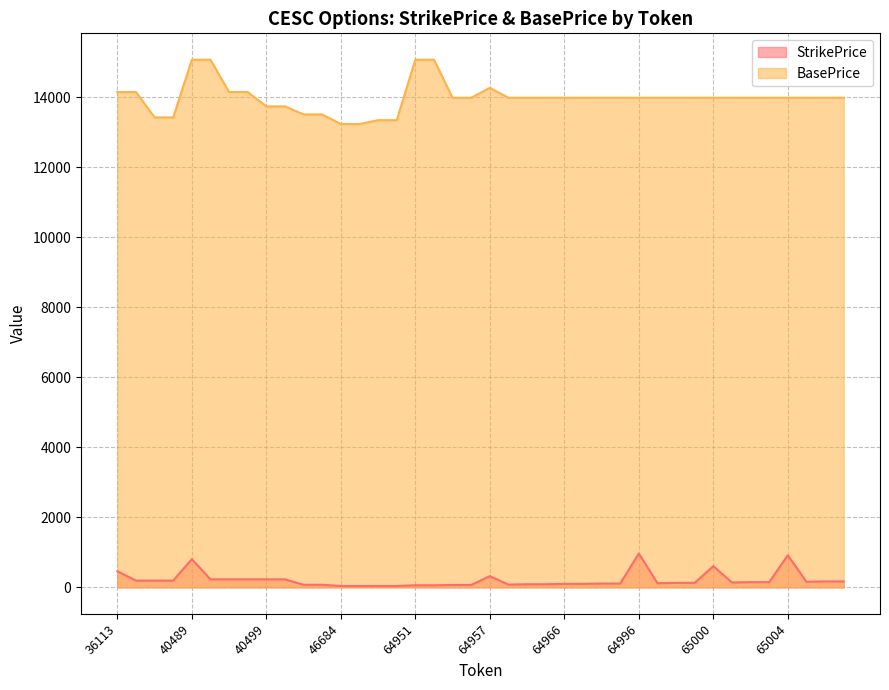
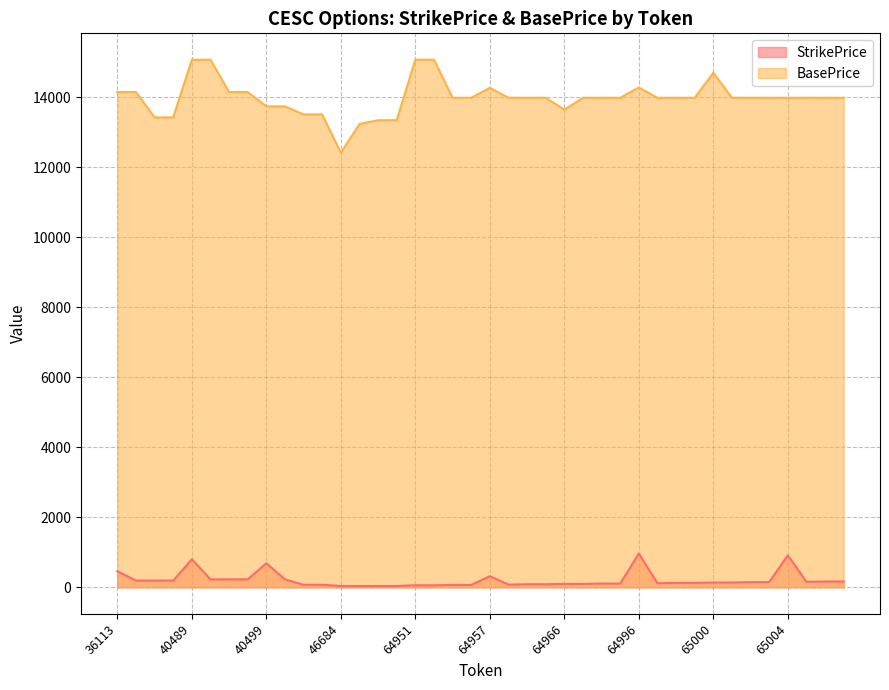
  {
    "StrikePrice": {
      "36113": 500,
      "40489": 800,
-     "40499": 200,
+     "40499": 700,
      "46684": 0,
      "64951": 100,
      "64957": 300,
      "64966": 100,
      "64996": 1000,
-     "65000": 600,
+     "65000": 100,
      "65004": 900
    },
    "BasePrice": {
      "36113": 14200,
      "40489": 15100,
      "40499": 13700,
-     "46684": 13200,
+     "46684": 12400,
      "64951": 15100,
      "64957": 14300,
-     "64966": 14000,
-     "64996": 14000,
-     "65000": 14000,
+     "64966": 13700,
+     "64996": 14300,
+     "65000": 14700,
      "65004": 14000
    }
  }
